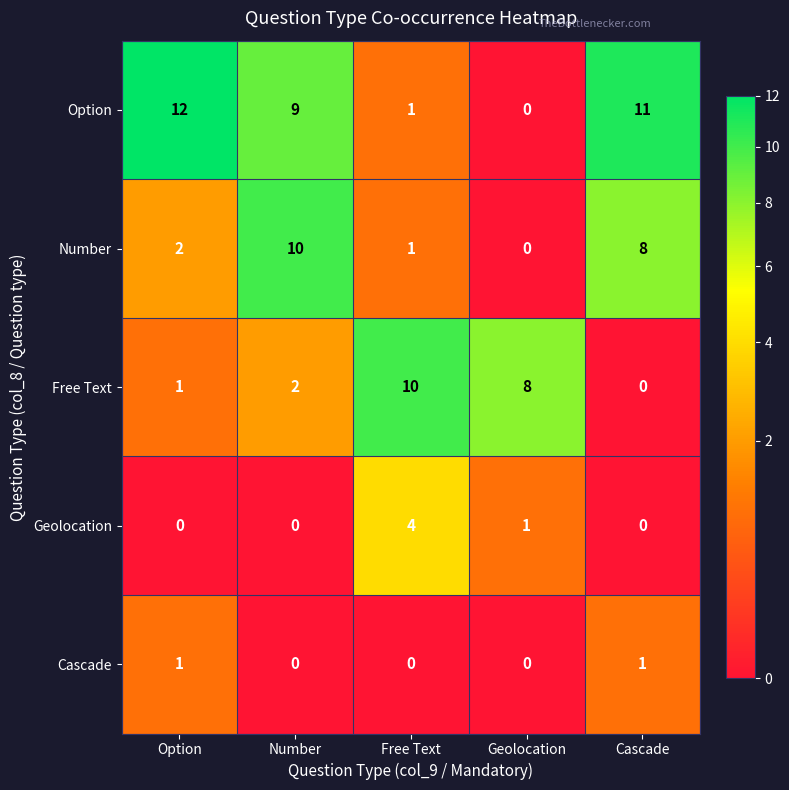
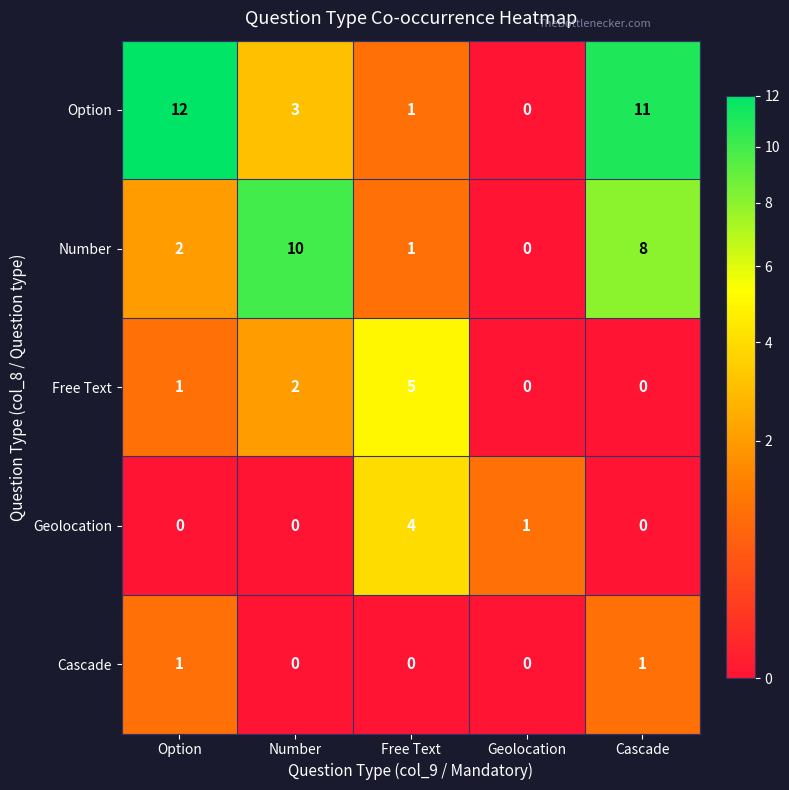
  {
    "Option": {
      "Option": 12,
-     "Number": 9,
+     "Number": 3,
      "Free Text": 1,
      "Geolocation": 0,
      "Cascade": 11
    },
    "Number": {
      "Option": 2,
      "Number": 10,
      "Free Text": 1,
      "Geolocation": 0,
      "Cascade": 8
    },
    "Free Text": {
      "Option": 1,
      "Number": 2,
-     "Free Text": 10,
-     "Geolocation": 8,
+     "Free Text": 5,
+     "Geolocation": 0,
      "Cascade": 0
    },
    "Geolocation": {
      "Option": 0,
      "Number": 0,
      "Free Text": 4,
      "Geolocation": 1,
      "Cascade": 0
    },
    "Cascade": {
      "Option": 1,
      "Number": 0,
      "Free Text": 0,
      "Geolocation": 0,
      "Cascade": 1
    }
  }
